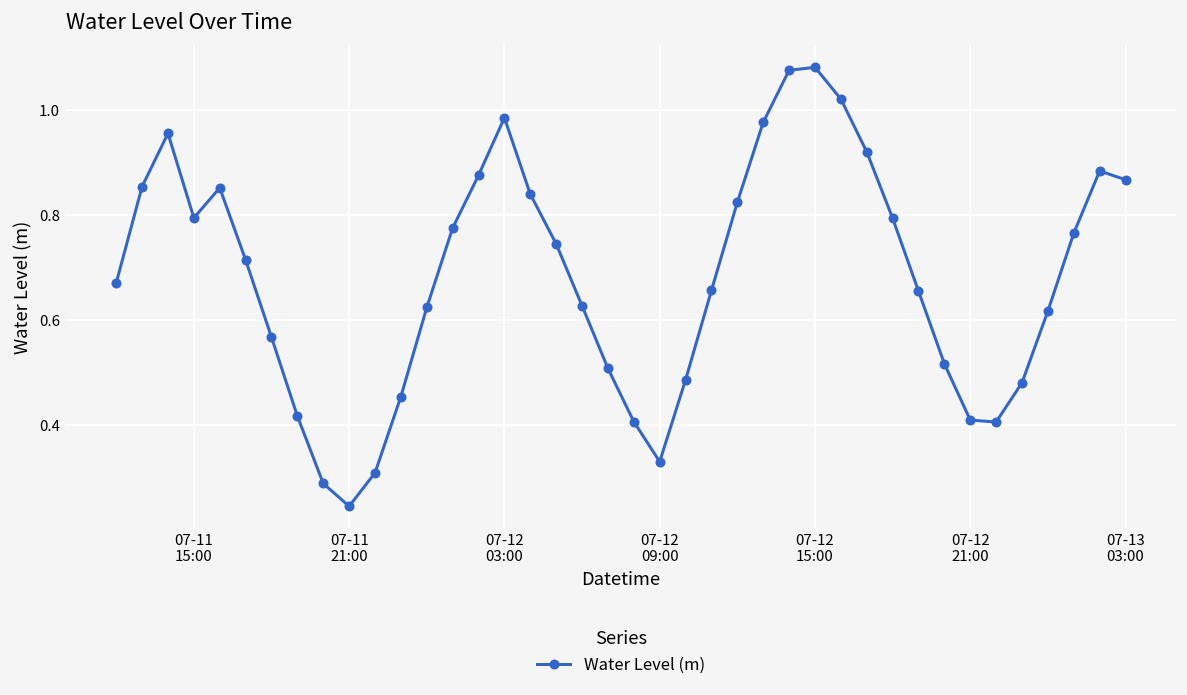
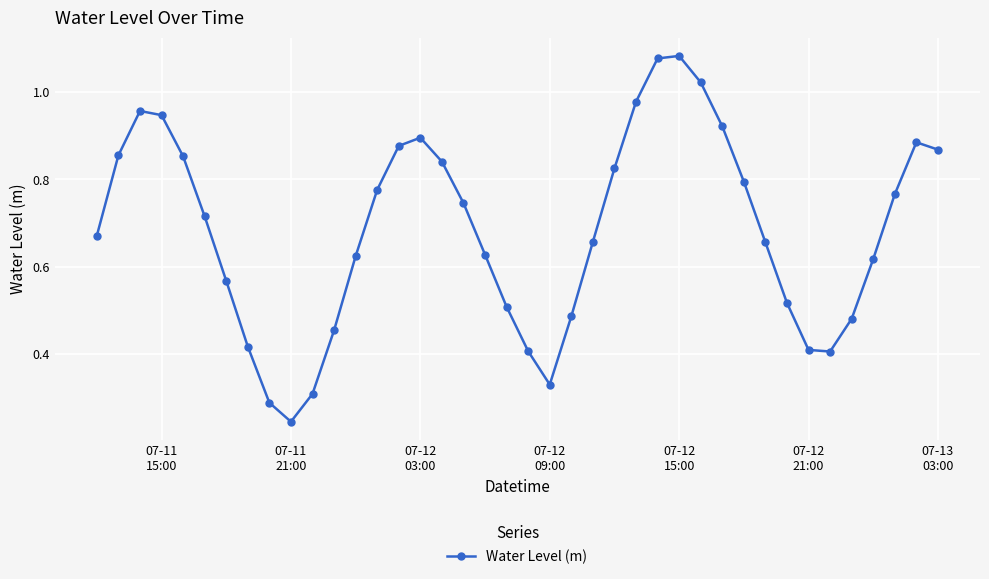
  {
-   "07-11 15:00": 0.80,
+   "07-11 15:00": 0.95,
    "07-11 21:00": 0.25,
-   "07-12 03:00": 0.99,
+   "07-12 03:00": 0.90,
    "07-12 09:00": 0.33,
    "07-12 15:00": 1.08,
    "07-12 21:00": 0.41,
    "07-13 03:00": 0.87
  }
